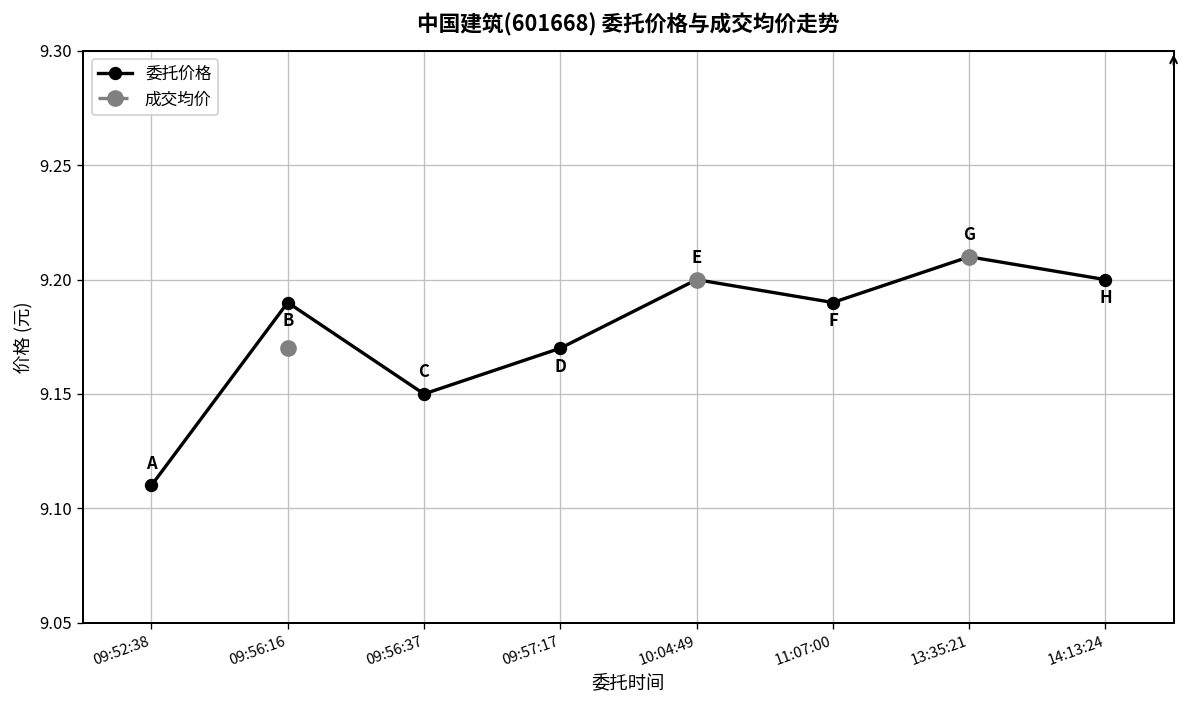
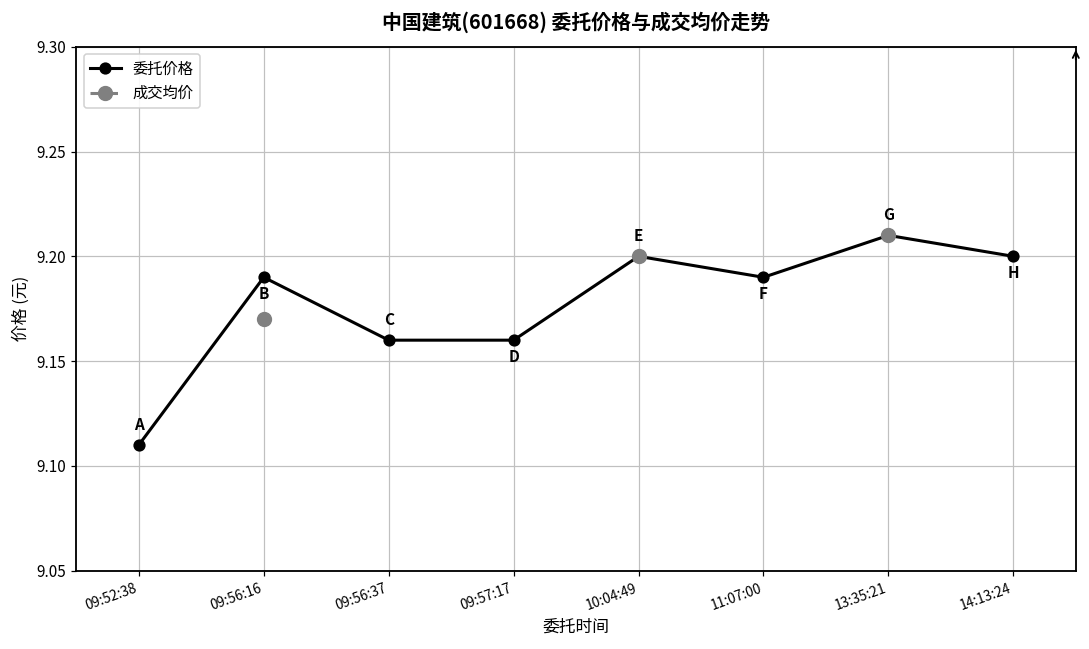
  {
    "委托价格": {
      "09:52:38": 9.11,
      "09:56:16": 9.19,
-     "09:56:37": 9.15,
-     "09:57:17": 9.17,
+     "09:56:37": 9.16,
+     "09:57:17": 9.16,
      "11:07:00": 9.19,
      "14:13:24": 9.20
    },
    "成交均价": {
      "09:56:16": 9.17
    }
  }
